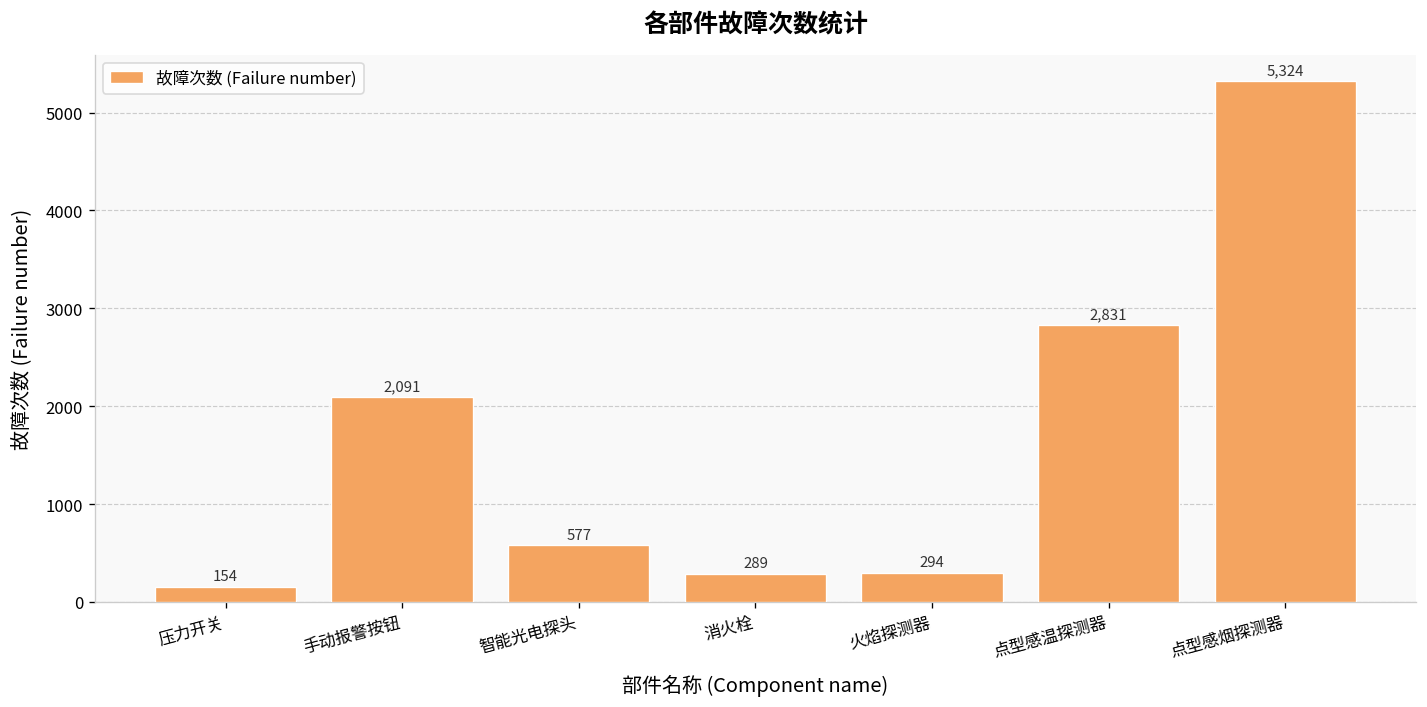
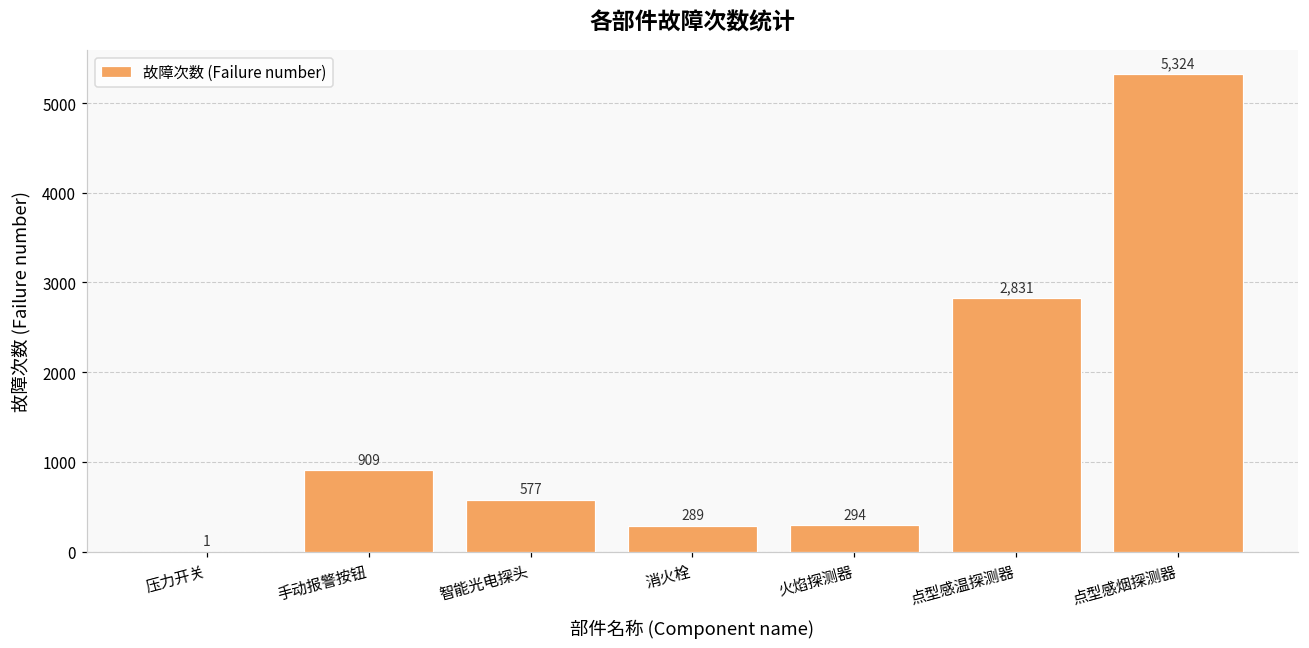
  {
-   "压力开关": "154",
-   "手动报警按钮": "2,091",
+   "压力开关": "1",
+   "手动报警按钮": "909",
    "智能光电探头": "577",
    "消火栓": "289",
    "火焰探测器": "294",
    "点型感温探测器": "2,831",
    "点型感烟探测器": "5,324"
  }
